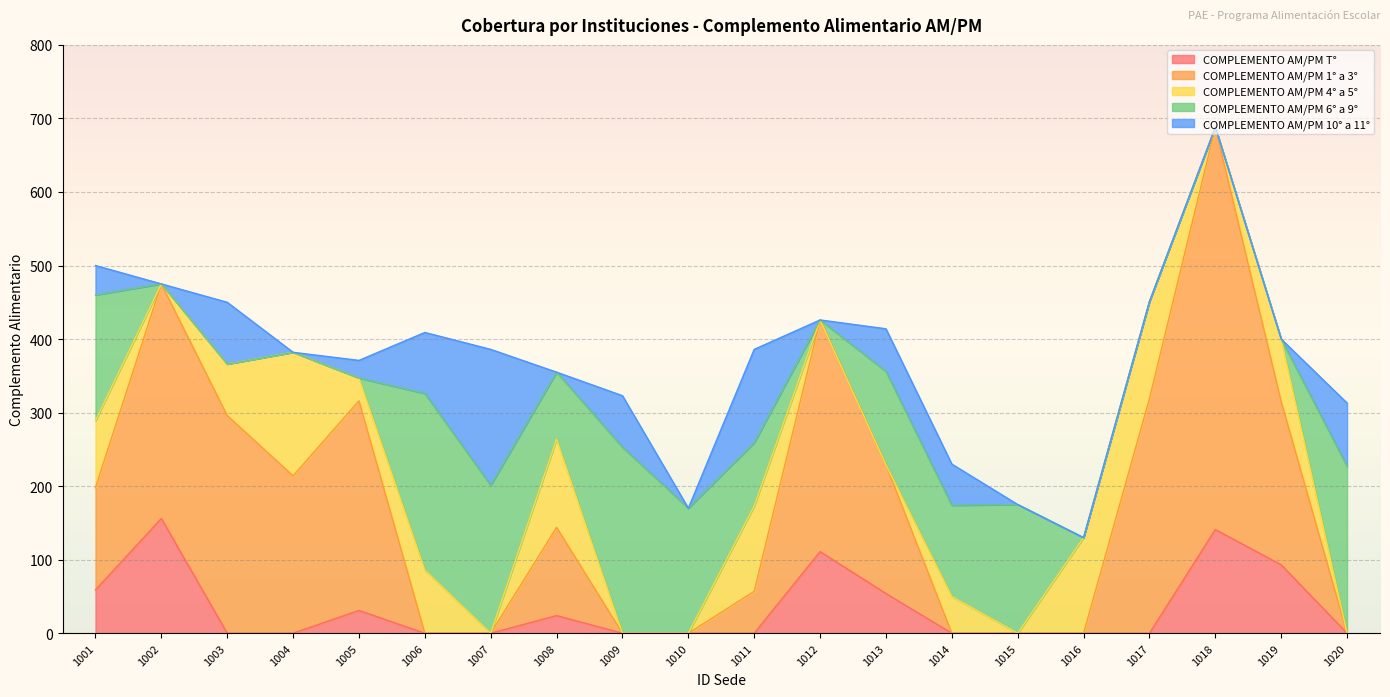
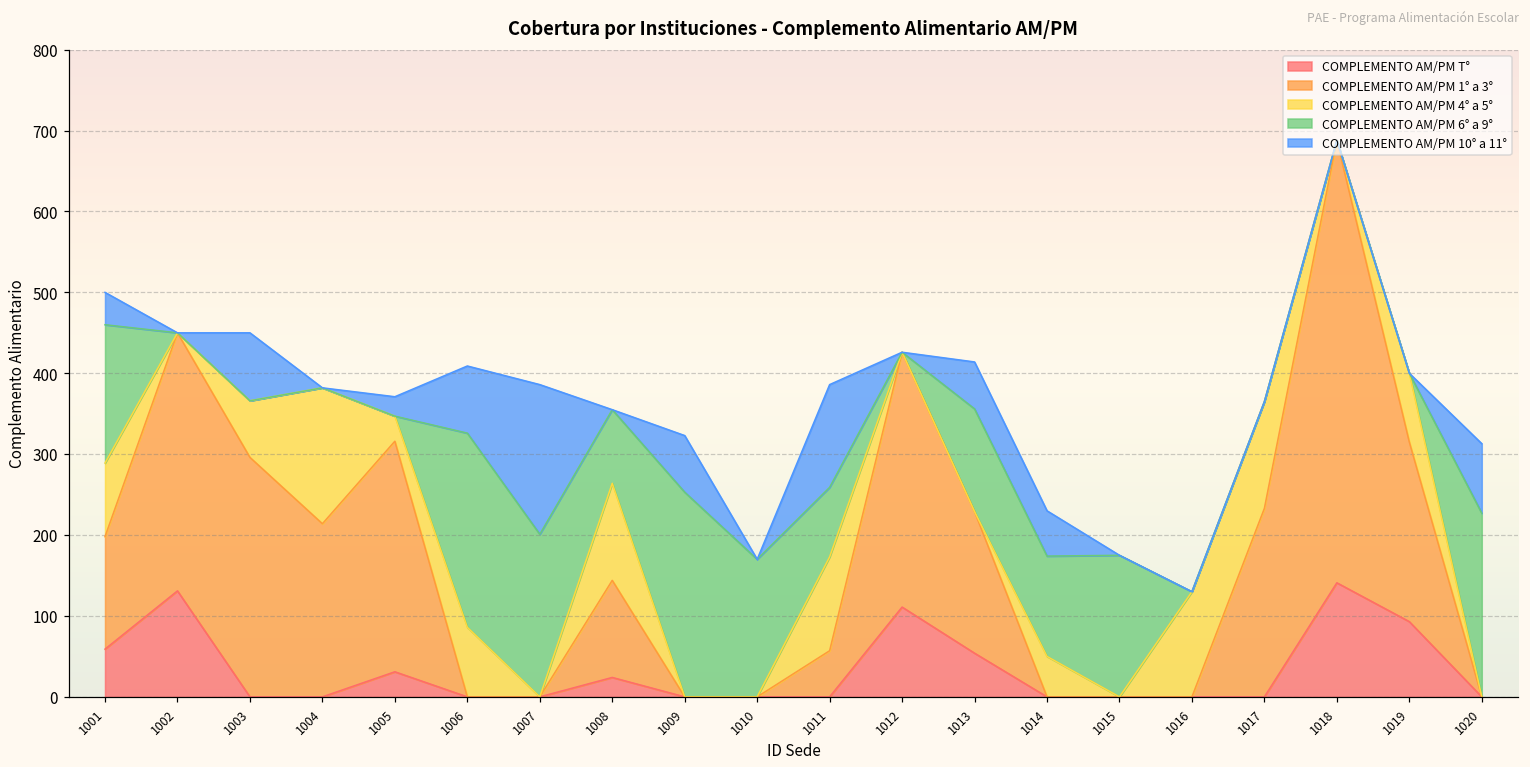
  {
    "COMPLEMENTO AM/PM T°": {
      "1001": 60,
-     "1002": 160,
+     "1002": 130,
      "1003": 0,
      "1004": 0,
      "1005": 30,
      "1008": 20,
      "1011": 0,
      "1012": 110,
      "1013": 50,
      "1017": 0,
      "1018": 140,
      "1019": 90
    },
    "COMPLEMENTO AM/PM 1° a 3°": {
      "1001": 140,
      "1003": 300,
      "1004": 210,
      "1005": 290,
      "1008": 120,
      "1011": 60,
-     "1017": 320,
+     "1017": 230,
      "1019": 220
    },
    "COMPLEMENTO AM/PM 4° a 5°": {
      "1001": 90,
      "1006": 90,
      "1008": 120,
      "1011": 120,
      "1014": 50
    },
    "COMPLEMENTO AM/PM 6° a 9°": {
      "1001": 170,
      "1006": 240,
      "1007": 200,
      "1009": 250,
      "1011": 90,
      "1013": 130,
      "1014": 120,
      "1020": 230
    },
    "COMPLEMENTO AM/PM 10° a 11°": {
      "1001": 40,
      "1003": 80,
      "1005": 20,
      "1006": 80,
      "1007": 190,
      "1009": 70,
      "1011": 130,
      "1013": 60,
      "1014": 60,
      "1020": 90
    }
  }
